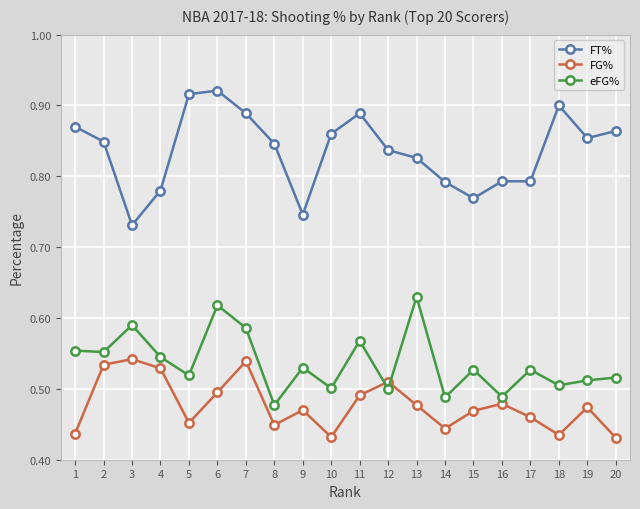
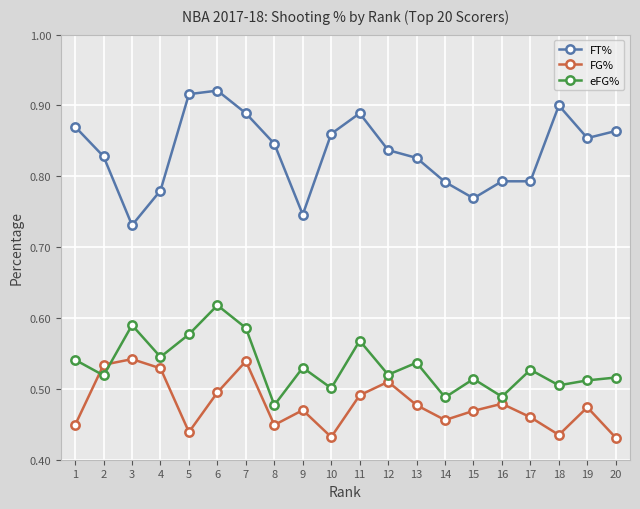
  {
    "FT%": {
      "1": 0.87,
-     "2": 0.85,
+     "2": 0.83,
      "3": 0.73,
      "4": 0.78,
      "5": 0.92,
      "6": 0.92,
      "7": 0.89,
      "8": 0.85,
      "9": 0.75,
      "10": 0.86,
      "11": 0.89,
      "12": 0.84,
      "13": 0.83,
      "14": 0.79,
      "15": 0.77,
      "16": 0.79,
      "17": 0.79,
      "18": 0.90,
      "19": 0.85,
      "20": 0.86
    },
    "FG%": {
-     "1": 0.44,
+     "1": 0.45,
      "2": 0.53,
      "3": 0.54,
      "4": 0.53,
-     "5": 0.45,
+     "5": 0.44,
      "6": 0.50,
      "7": 0.54,
      "8": 0.45,
      "9": 0.47,
      "10": 0.43,
      "11": 0.49,
      "12": 0.51,
      "13": 0.48,
-     "14": 0.44,
+     "14": 0.46,
      "15": 0.47,
      "16": 0.48,
      "17": 0.46,
      "18": 0.44,
      "19": 0.47,
      "20": 0.43
    },
    "eFG%": {
-     "1": 0.55,
-     "2": 0.55,
+     "1": 0.54,
+     "2": 0.52,
      "3": 0.59,
      "4": 0.55,
-     "5": 0.52,
+     "5": 0.58,
      "6": 0.62,
      "7": 0.59,
      "8": 0.48,
      "9": 0.53,
      "10": 0.50,
      "11": 0.57,
-     "12": 0.50,
-     "13": 0.63,
+     "12": 0.52,
+     "13": 0.54,
      "14": 0.49,
-     "15": 0.53,
+     "15": 0.51,
      "16": 0.49,
      "17": 0.53,
      "18": 0.51,
      "19": 0.51,
      "20": 0.52
    }
  }
